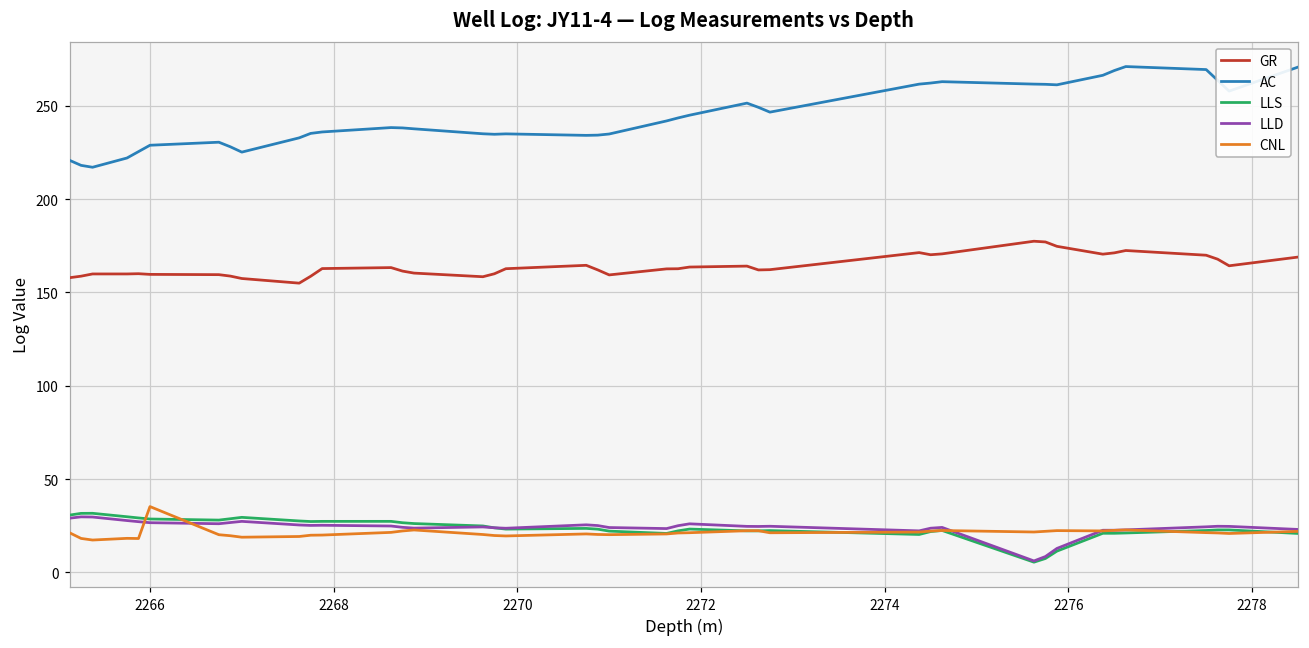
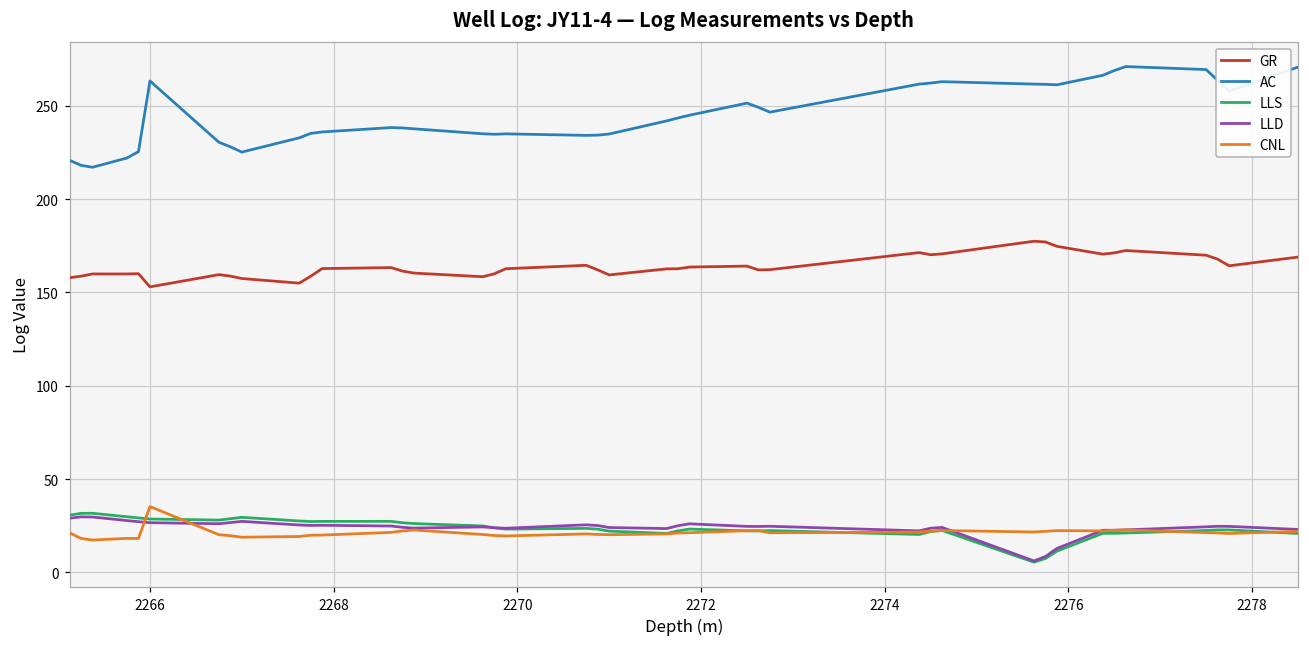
  {
    "GR": {
-     "2266": 160
+     "2266": 153
    },
    "AC": {
-     "2266": 229
+     "2266": 263
    },
    "LLS": {
      "2266": 29
    },
    "LLD": {
      "2266": 27
    },
    "CNL": {
      "2266": 35
    }
  }
